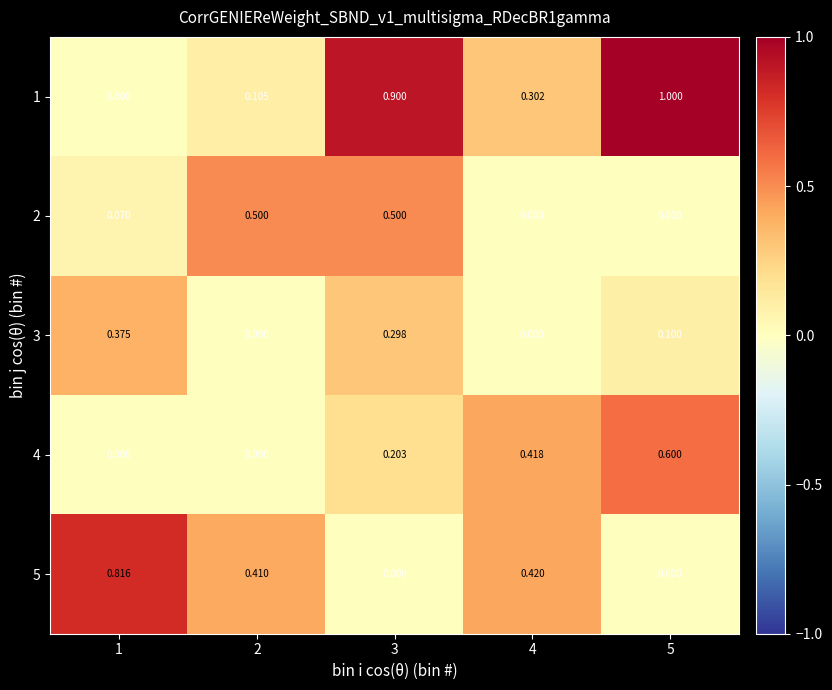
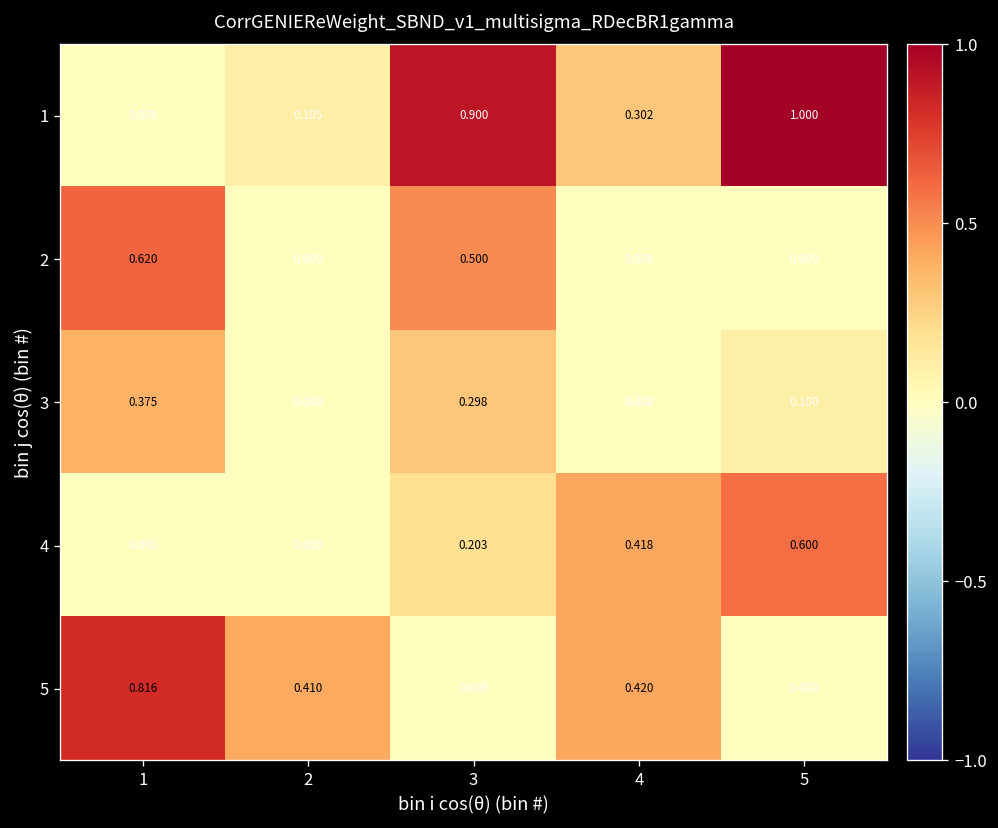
  {
    "1": {
      "1": 0.000,
      "2": 0.105,
      "3": 0.900,
      "4": 0.302,
      "5": 1.000
    },
    "2": {
-     "1": 0.070,
-     "2": 0.500,
+     "1": 0.620,
+     "2": 0.000,
      "3": 0.500,
      "4": 0.000,
      "5": 0.000
    },
    "3": {
      "1": 0.375,
      "2": 0.000,
      "3": 0.298,
      "4": 0.000,
      "5": 0.100
    },
    "4": {
      "1": 0.000,
      "2": 0.000,
      "3": 0.203,
      "4": 0.418,
      "5": 0.600
    },
    "5": {
      "1": 0.816,
      "2": 0.410,
      "3": 0.000,
      "4": 0.420,
      "5": 0.000
    }
  }
